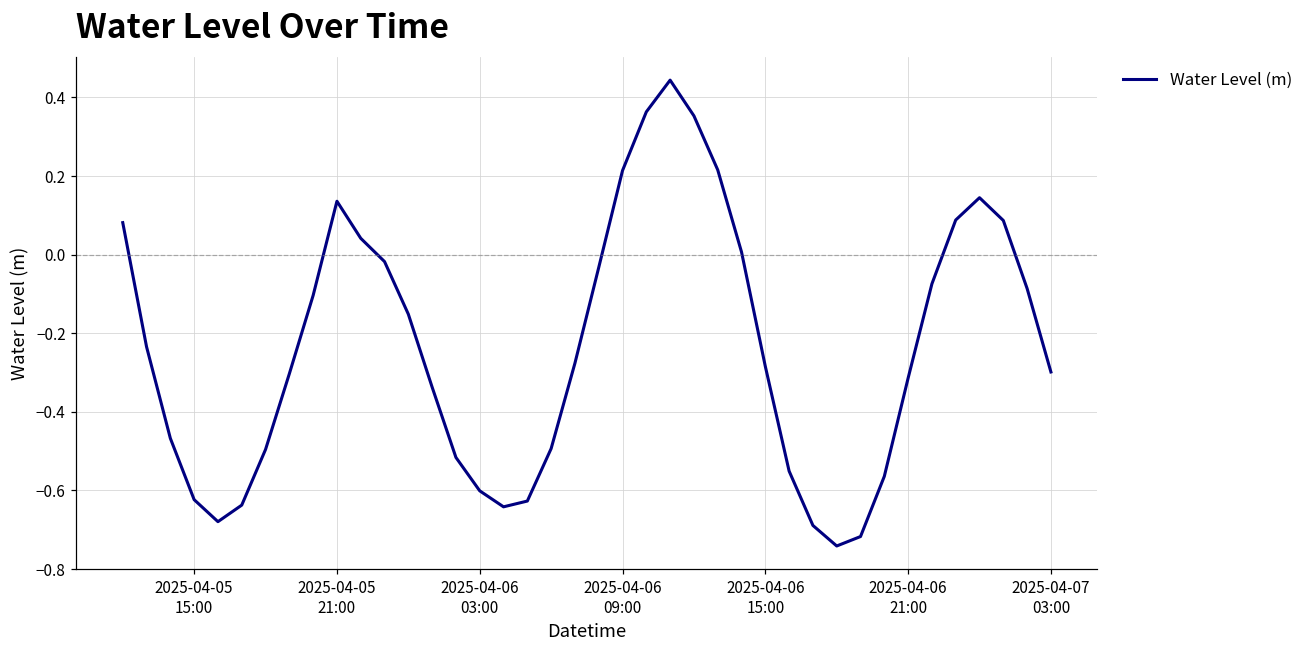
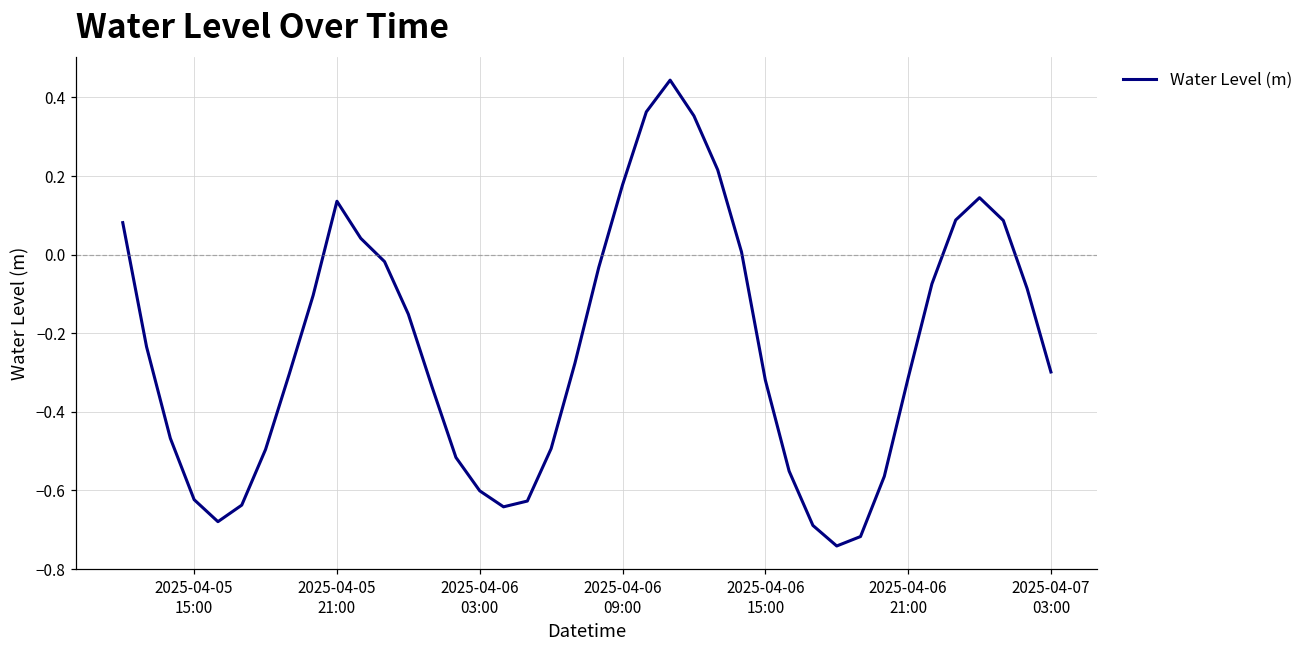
  {
    "2025-04-05 15:00": -0.62,
    "2025-04-05 21:00": 0.14,
    "2025-04-06 03:00": -0.60,
-   "2025-04-06 09:00": 0.21,
-   "2025-04-06 15:00": -0.28,
+   "2025-04-06 09:00": 0.18,
+   "2025-04-06 15:00": -0.32,
    "2025-04-06 21:00": -0.31,
    "2025-04-07 03:00": -0.30
  }
